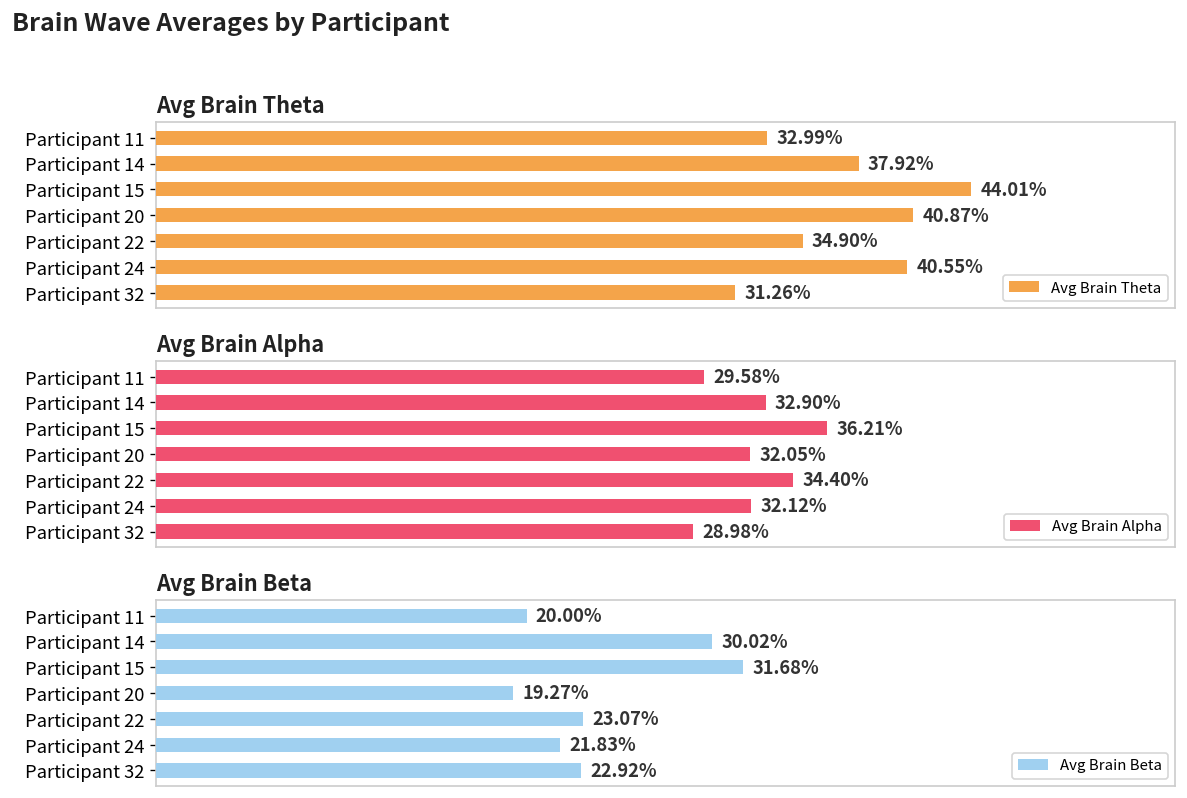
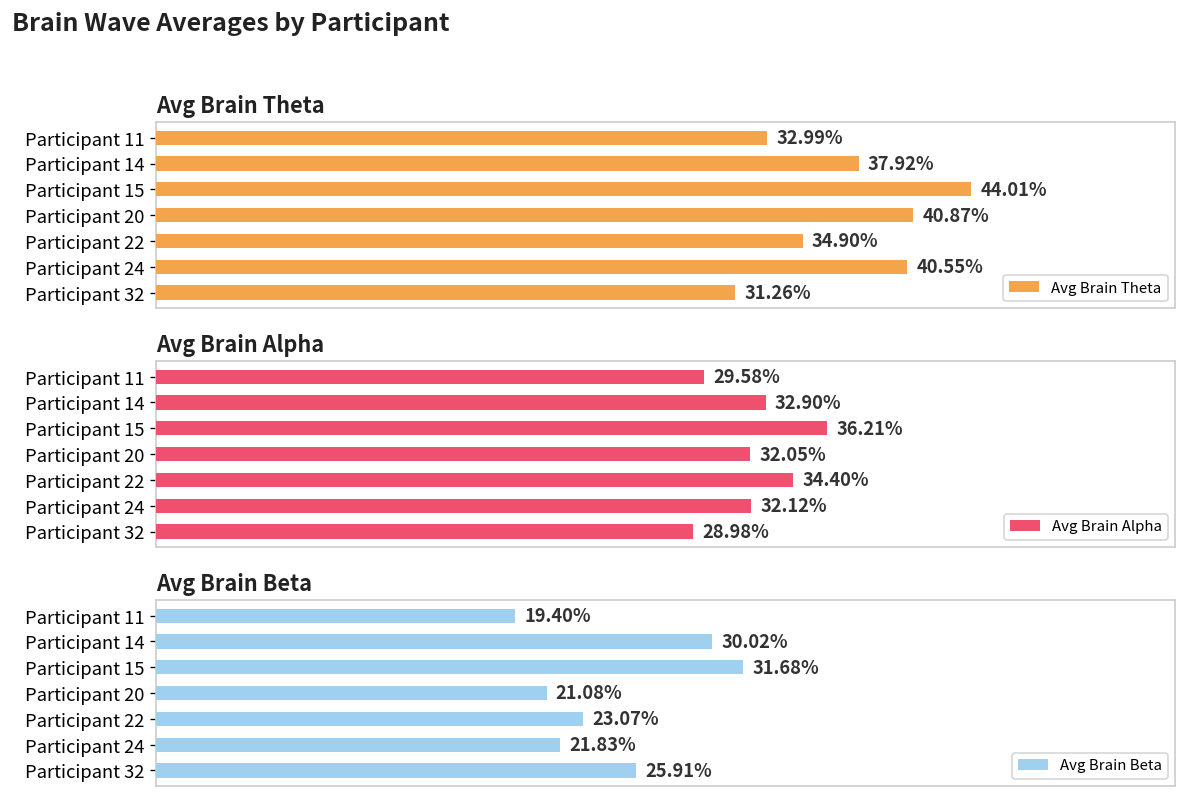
  {
    "Avg Brain Theta": {
      "Participant 11": "32.99%",
      "Participant 14": "37.92%",
      "Participant 15": "44.01%",
      "Participant 20": "40.87%",
      "Participant 22": "34.90%",
      "Participant 24": "40.55%",
      "Participant 32": "31.26%"
    },
    "Avg Brain Alpha": {
      "Participant 11": "29.58%",
      "Participant 14": "32.90%",
      "Participant 15": "36.21%",
      "Participant 20": "32.05%",
      "Participant 22": "34.40%",
      "Participant 24": "32.12%",
      "Participant 32": "28.98%"
    },
    "Avg Brain Beta": {
-     "Participant 11": "20.00%",
+     "Participant 11": "19.40%",
      "Participant 14": "30.02%",
      "Participant 15": "31.68%",
-     "Participant 20": "19.27%",
+     "Participant 20": "21.08%",
      "Participant 22": "23.07%",
      "Participant 24": "21.83%",
-     "Participant 32": "22.92%"
+     "Participant 32": "25.91%"
    }
  }
